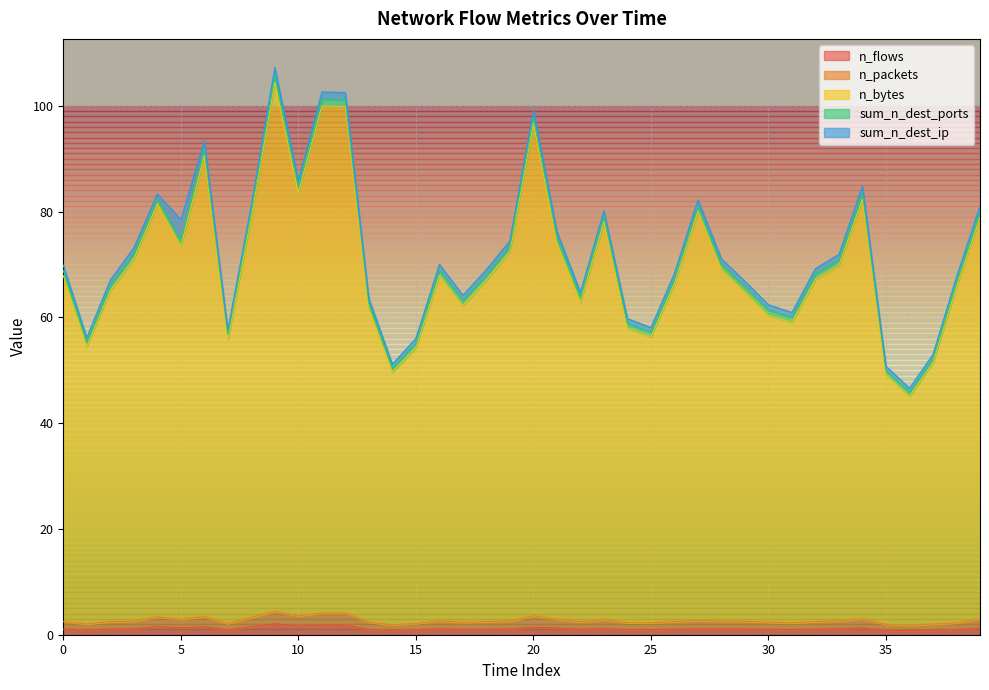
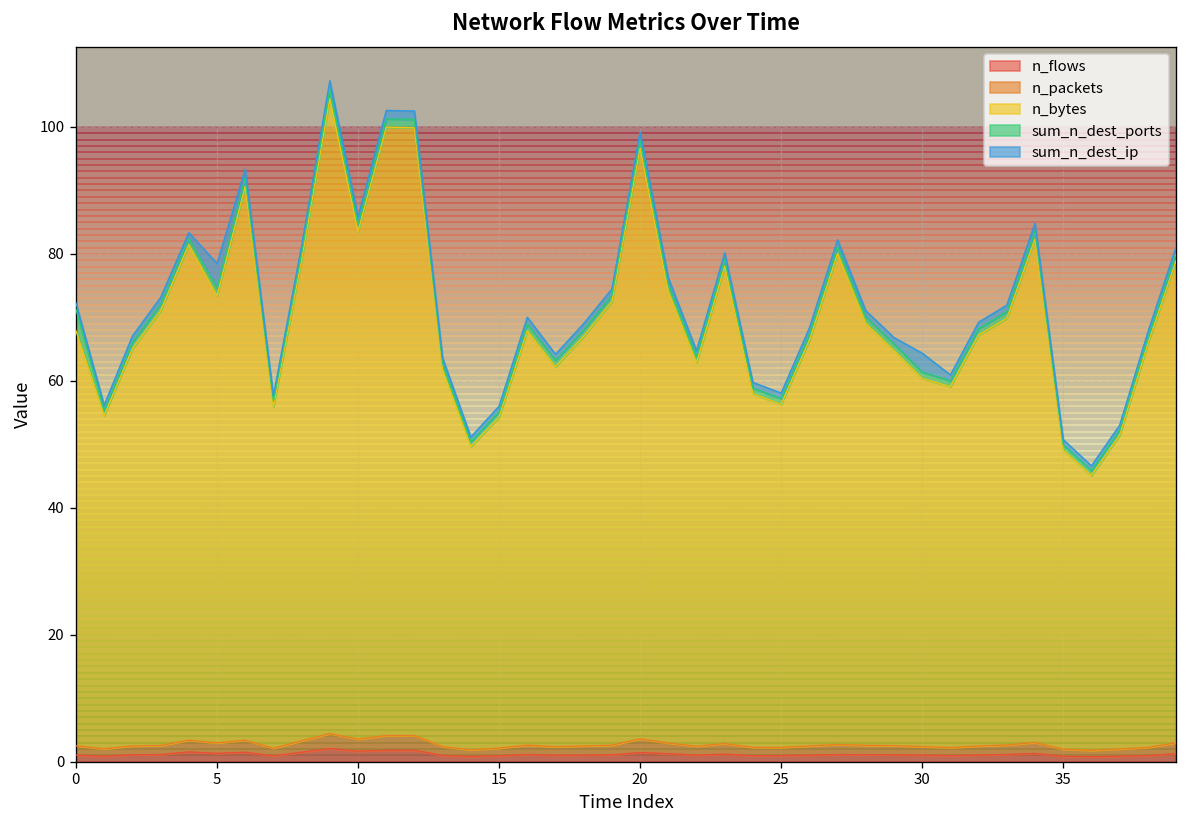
  {
    "n_bytes": {
      "0": 65,
      "5": 70,
      "10": 80,
      "15": 52,
      "20": 93,
      "25": 54,
      "30": 58,
      "35": 47
    },
    "sum_n_dest_ports": {
-     "0": 1,
+     "0": 3,
      "5": 1,
      "10": 1,
      "15": 1,
      "20": 1,
      "25": 1,
      "30": 1,
      "35": 1
    },
    "sum_n_dest_ip": {
      "0": 1,
      "5": 4,
      "10": 1,
      "15": 1,
      "20": 1,
      "25": 1,
-     "30": 1,
+     "30": 3,
      "35": 1
    }
  }
